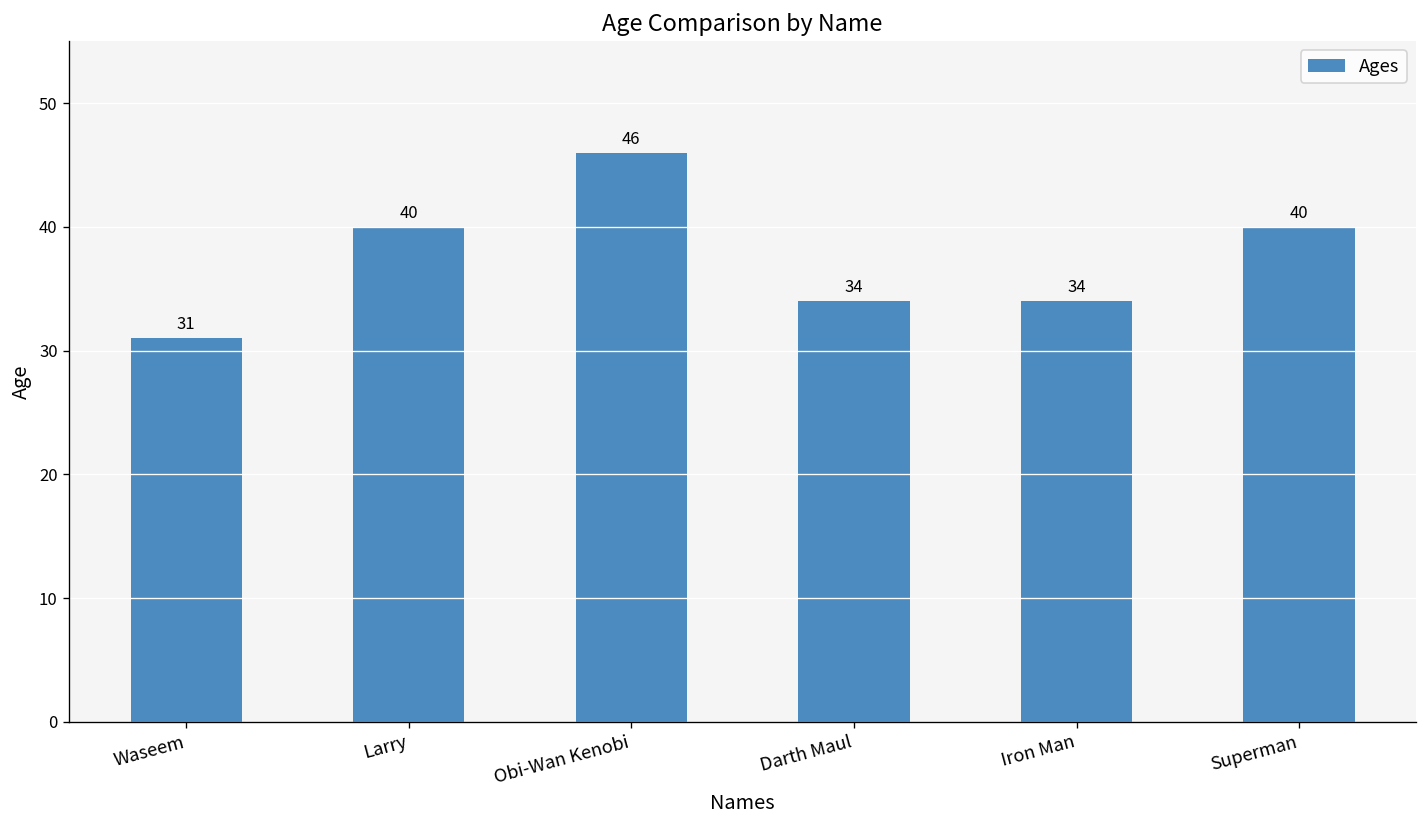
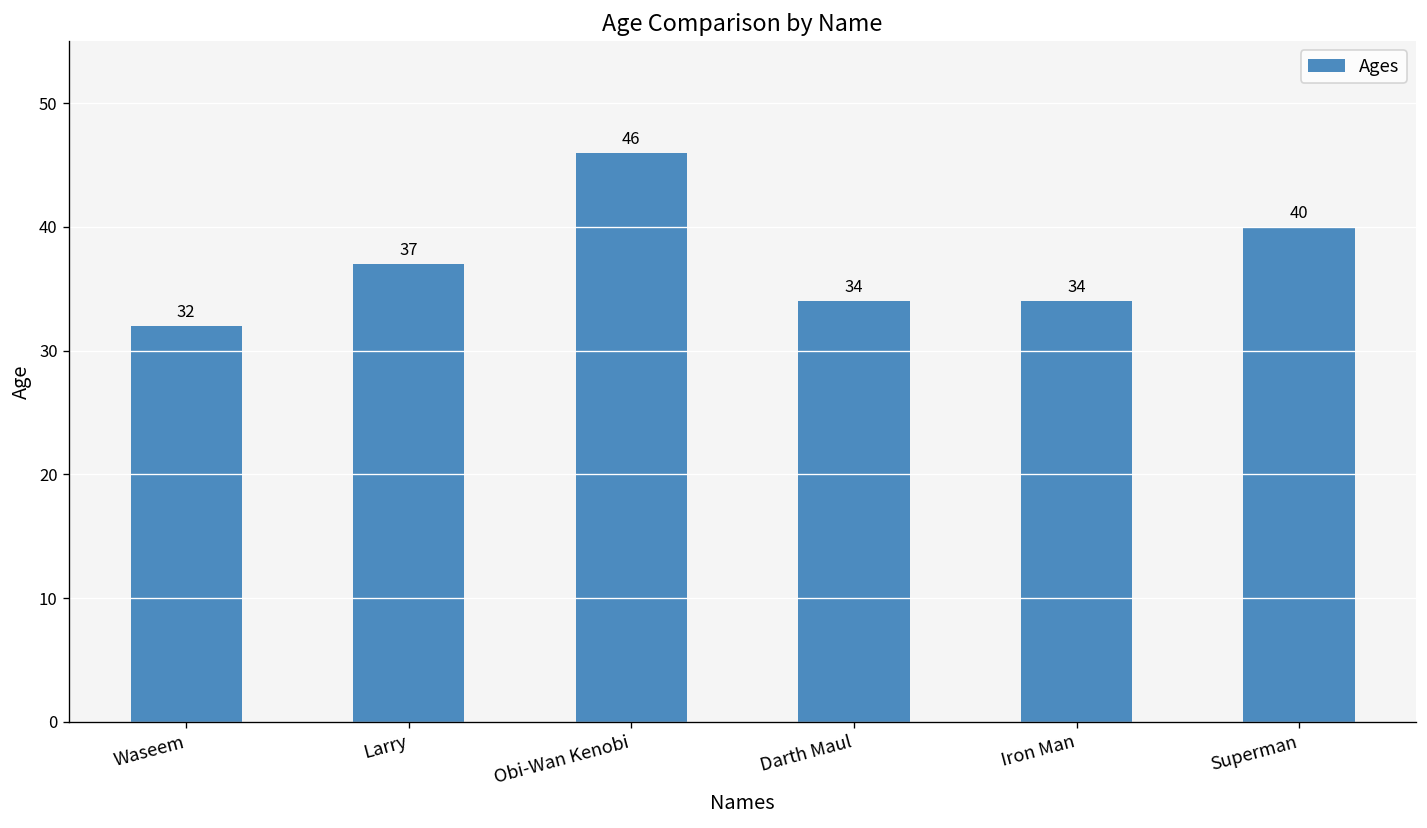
  {
-   "Waseem": 31,
-   "Larry": 40,
+   "Waseem": 32,
+   "Larry": 37,
    "Obi-Wan Kenobi": 46,
    "Darth Maul": 34,
    "Iron Man": 34,
    "Superman": 40
  }
